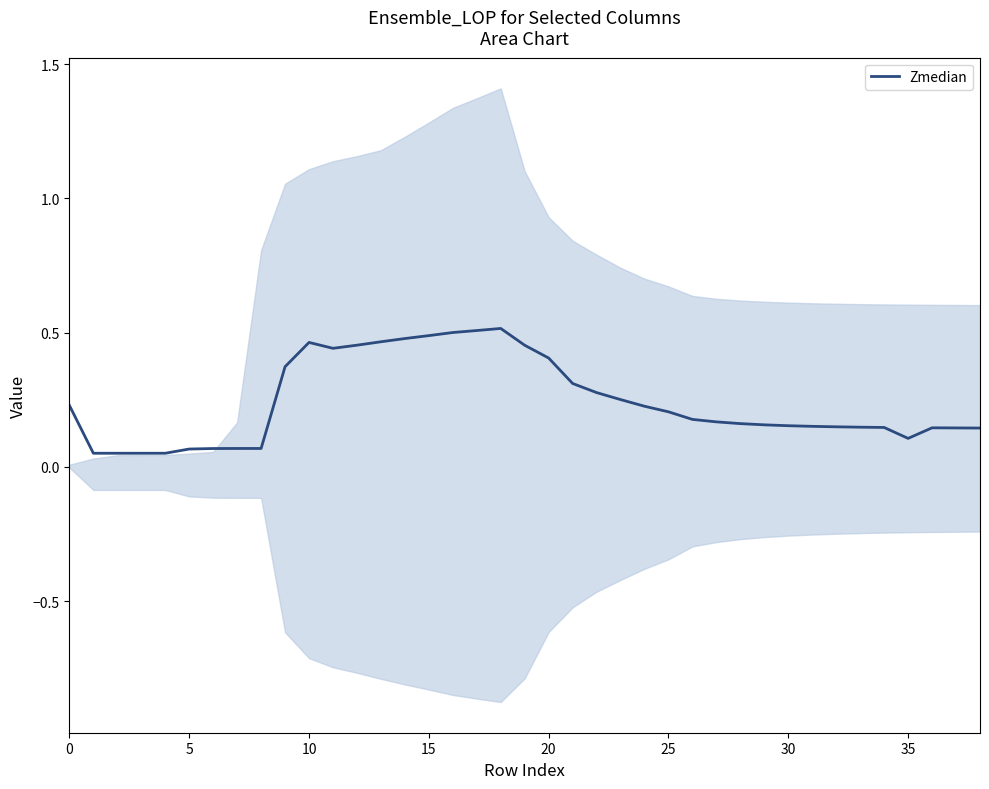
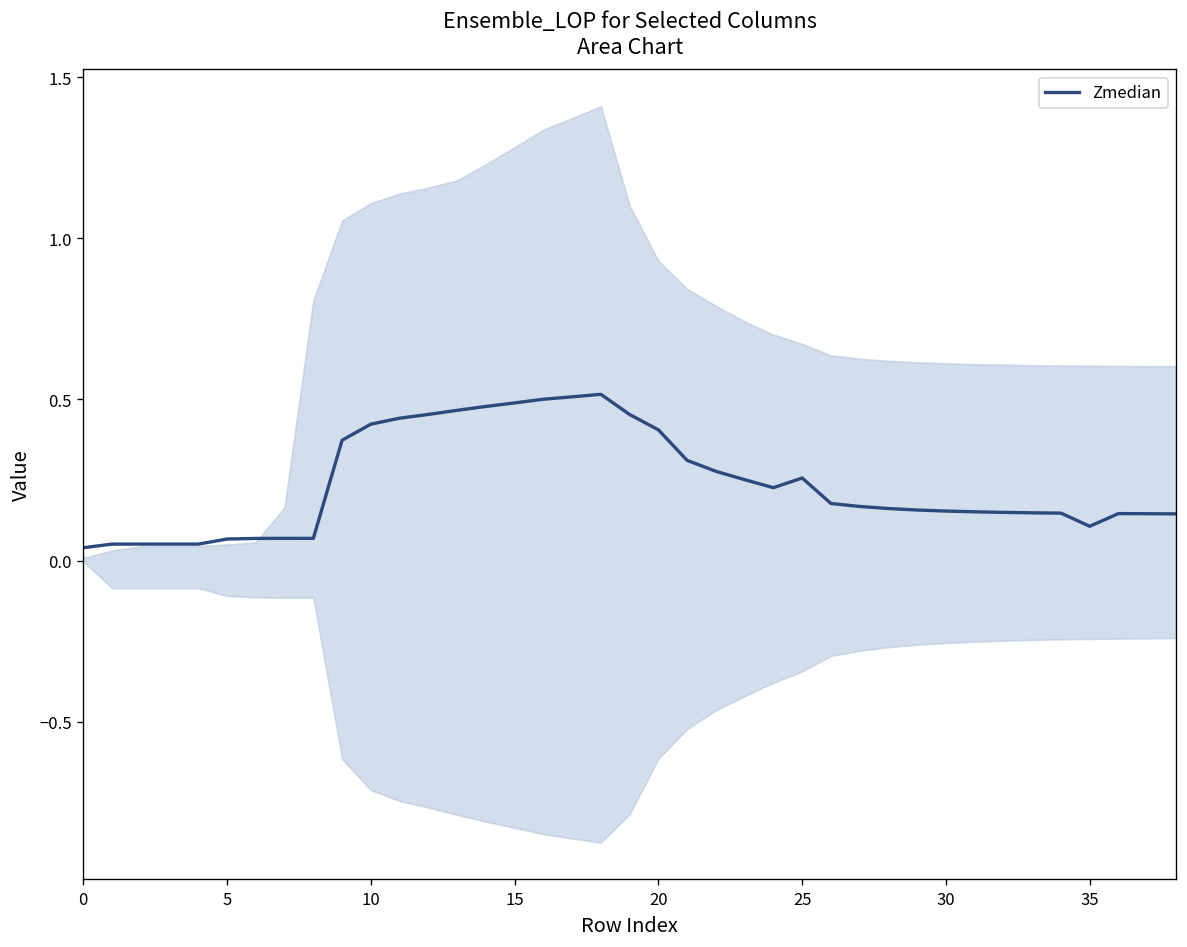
  {
    "Zmedian": {
-     "0": 0.23,
+     "0": 0.04,
      "5": 0.07,
-     "10": 0.46,
+     "10": 0.42,
      "15": 0.49,
      "20": 0.41,
-     "25": 0.21,
+     "25": 0.26,
      "30": 0.15,
      "35": 0.11
    }
  }
